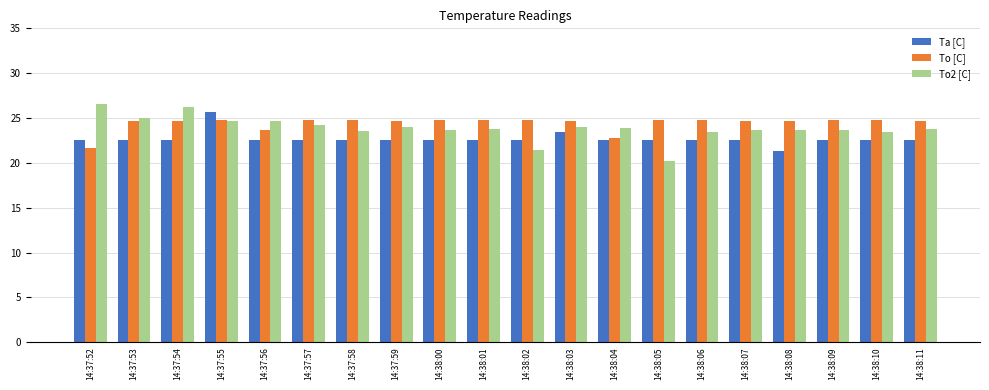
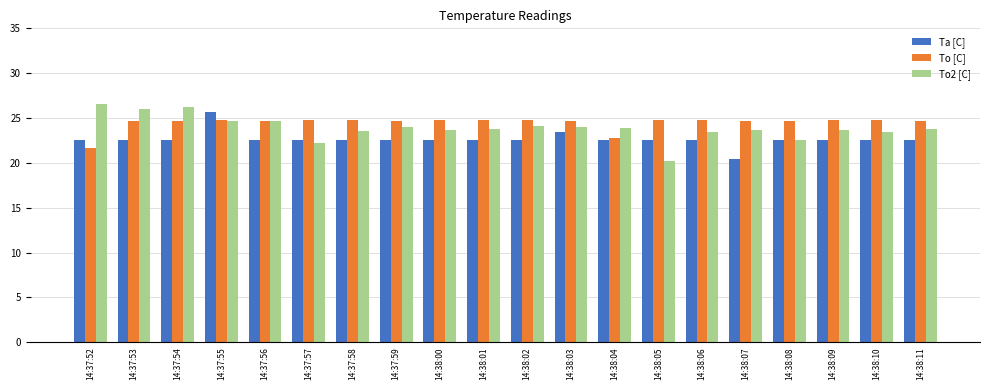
  {
    "Ta [C]": {
      "14:37:52": 23,
      "14:37:53": 23,
      "14:37:54": 23,
      "14:37:55": 26,
      "14:37:56": 23,
      "14:37:57": 23,
      "14:37:58": 23,
      "14:37:59": 23,
      "14:38:00": 23,
      "14:38:01": 23,
      "14:38:02": 23,
      "14:38:03": 23,
      "14:38:04": 23,
      "14:38:05": 23,
      "14:38:06": 23,
-     "14:38:07": 23,
-     "14:38:08": 21,
+     "14:38:07": 20,
+     "14:38:08": 23,
      "14:38:09": 23,
      "14:38:10": 23,
      "14:38:11": 23
    },
    "To [C]": {
      "14:37:52": 22,
      "14:37:53": 25,
      "14:37:54": 25,
      "14:37:55": 25,
-     "14:37:56": 24,
+     "14:37:56": 25,
      "14:37:57": 25,
      "14:37:58": 25,
      "14:37:59": 25,
      "14:38:00": 25,
      "14:38:01": 25,
      "14:38:02": 25,
      "14:38:03": 25,
      "14:38:04": 23,
      "14:38:05": 25,
      "14:38:06": 25,
      "14:38:07": 25,
      "14:38:08": 25,
      "14:38:09": 25,
      "14:38:10": 25,
      "14:38:11": 25
    },
    "To2 [C]": {
      "14:37:52": 27,
-     "14:37:53": 25,
+     "14:37:53": 26,
      "14:37:54": 26,
      "14:37:55": 25,
      "14:37:56": 25,
-     "14:37:57": 24,
+     "14:37:57": 22,
      "14:37:58": 24,
      "14:37:59": 24,
      "14:38:00": 24,
      "14:38:01": 24,
-     "14:38:02": 21,
+     "14:38:02": 24,
      "14:38:03": 24,
      "14:38:04": 24,
      "14:38:05": 20,
      "14:38:06": 23,
      "14:38:07": 24,
-     "14:38:08": 24,
+     "14:38:08": 23,
      "14:38:09": 24,
      "14:38:10": 23,
      "14:38:11": 24
    }
  }
